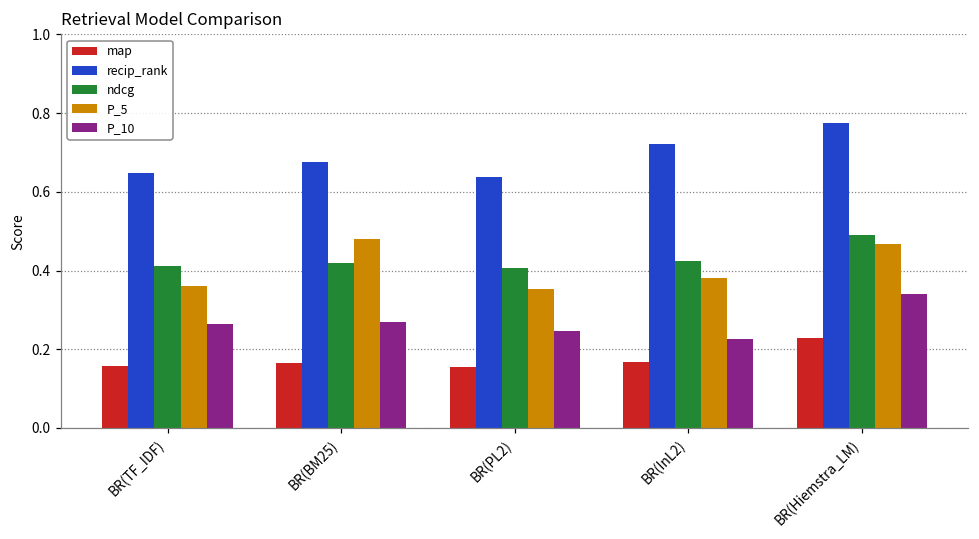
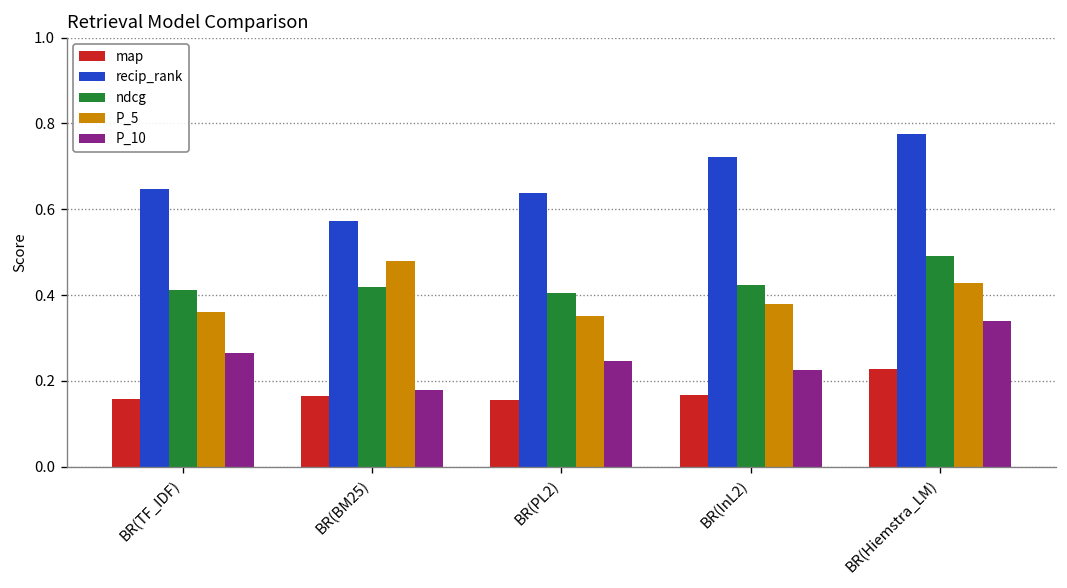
  {
    "map": {
      "BR(TF_IDF)": 0.16,
      "BR(BM25)": 0.16,
      "BR(PL2)": 0.15,
      "BR(InL2)": 0.17,
      "BR(Hiemstra_LM)": 0.23
    },
    "recip_rank": {
      "BR(TF_IDF)": 0.65,
-     "BR(BM25)": 0.68,
+     "BR(BM25)": 0.57,
      "BR(PL2)": 0.64,
      "BR(InL2)": 0.72,
      "BR(Hiemstra_LM)": 0.78
    },
    "ndcg": {
      "BR(TF_IDF)": 0.41,
      "BR(BM25)": 0.42,
      "BR(PL2)": 0.41,
      "BR(InL2)": 0.42,
      "BR(Hiemstra_LM)": 0.49
    },
    "P_5": {
      "BR(TF_IDF)": 0.36,
      "BR(BM25)": 0.48,
      "BR(PL2)": 0.35,
      "BR(InL2)": 0.38,
-     "BR(Hiemstra_LM)": 0.47
+     "BR(Hiemstra_LM)": 0.43
    },
    "P_10": {
      "BR(TF_IDF)": 0.26,
-     "BR(BM25)": 0.27,
+     "BR(BM25)": 0.18,
      "BR(PL2)": 0.25,
      "BR(InL2)": 0.23,
      "BR(Hiemstra_LM)": 0.34
    }
  }
